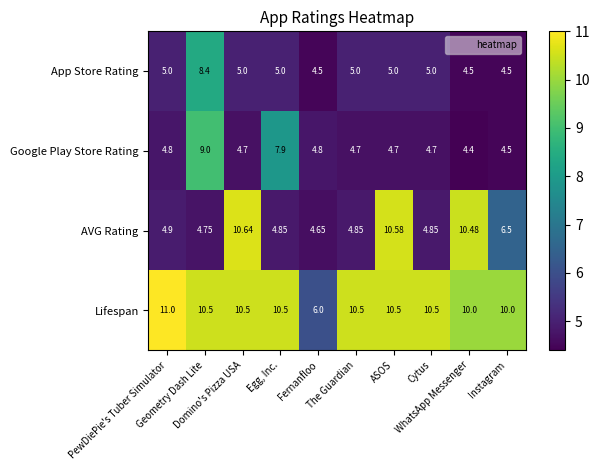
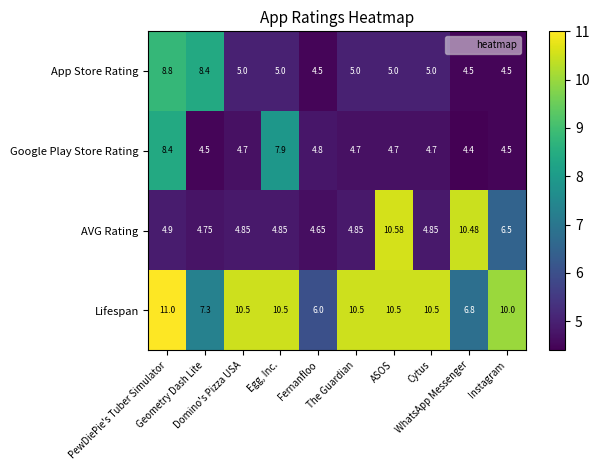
  {
    "App Store Rating": {
-     "PewDiePie's Tuber Simulator": 5.0,
+     "PewDiePie's Tuber Simulator": 8.8,
      "Geometry Dash Lite": 8.4,
      "Domino's Pizza USA": 5.0,
      "Egg, Inc.": 5.0,
      "Fernanfloo": 4.5,
      "The Guardian": 5.0,
      "ASOS": 5.0,
      "Cytus": 5.0,
      "WhatsApp Messenger": 4.5,
      "Instagram": 4.5
    },
    "Google Play Store Rating": {
-     "PewDiePie's Tuber Simulator": 4.8,
-     "Geometry Dash Lite": 9.0,
+     "PewDiePie's Tuber Simulator": 8.4,
+     "Geometry Dash Lite": 4.5,
      "Domino's Pizza USA": 4.7,
      "Egg, Inc.": 7.9,
      "Fernanfloo": 4.8,
      "The Guardian": 4.7,
      "ASOS": 4.7,
      "Cytus": 4.7,
      "WhatsApp Messenger": 4.4,
      "Instagram": 4.5
    },
    "AVG Rating": {
      "PewDiePie's Tuber Simulator": 4.9,
      "Geometry Dash Lite": 4.75,
-     "Domino's Pizza USA": 10.64,
+     "Domino's Pizza USA": 4.85,
      "Egg, Inc.": 4.85,
      "Fernanfloo": 4.65,
      "The Guardian": 4.85,
      "ASOS": 10.58,
      "Cytus": 4.85,
      "WhatsApp Messenger": 10.48,
      "Instagram": 6.5
    },
    "Lifespan": {
      "PewDiePie's Tuber Simulator": 11.0,
-     "Geometry Dash Lite": 10.5,
+     "Geometry Dash Lite": 7.3,
      "Domino's Pizza USA": 10.5,
      "Egg, Inc.": 10.5,
      "Fernanfloo": 6.0,
      "The Guardian": 10.5,
      "ASOS": 10.5,
      "Cytus": 10.5,
-     "WhatsApp Messenger": 10.0,
+     "WhatsApp Messenger": 6.8,
      "Instagram": 10.0
    }
  }
